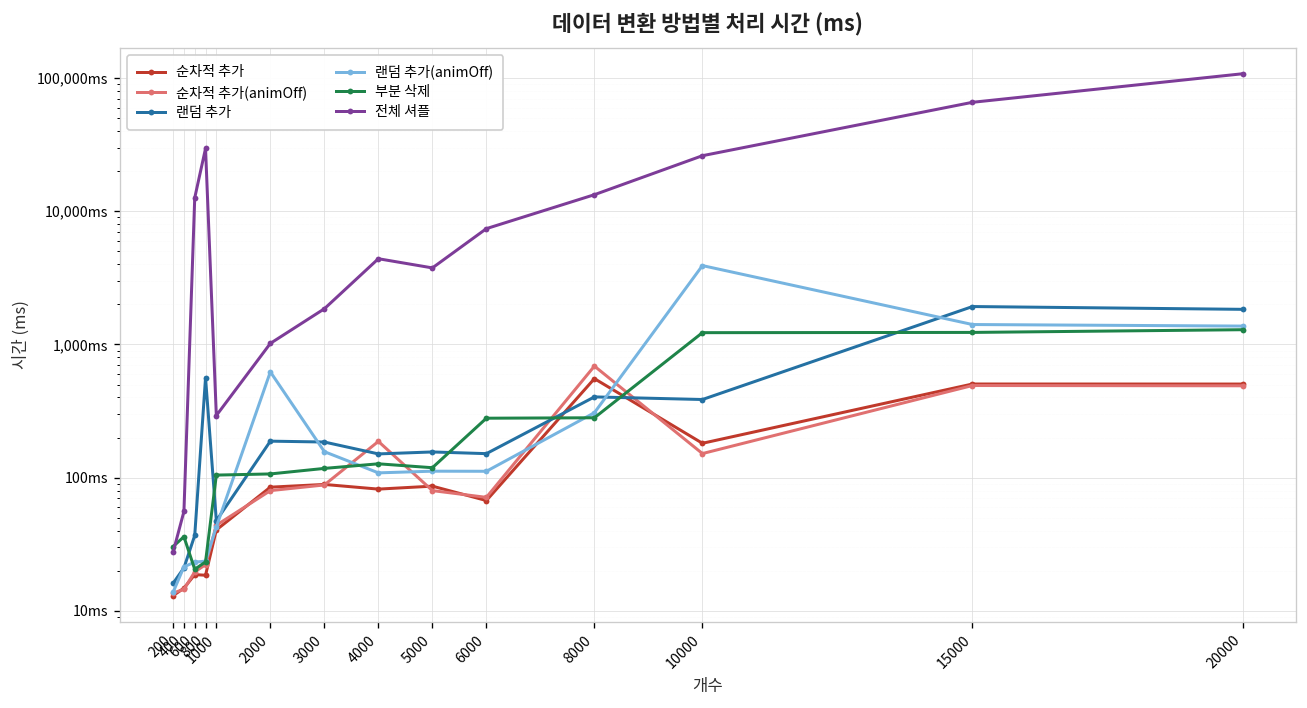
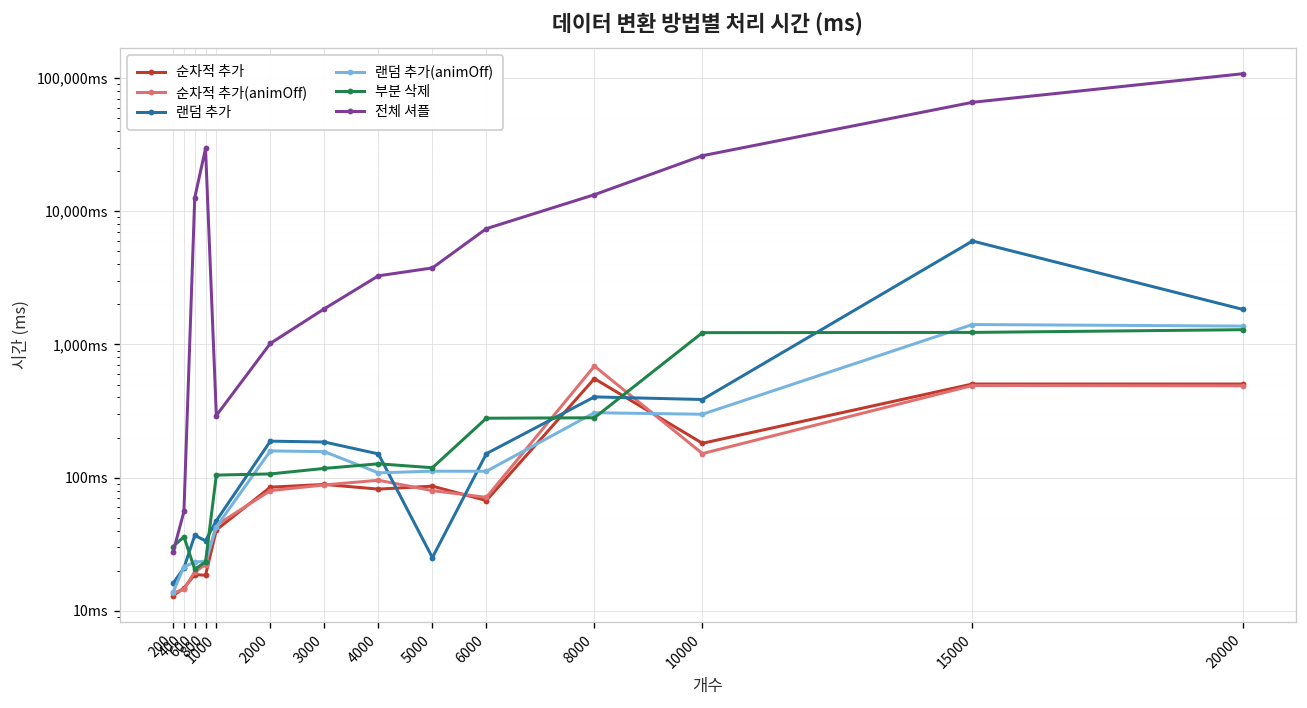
  {
    "순차적 추가": {
      "800": "19ms",
      "1000": "41ms",
      "2000": "80ms",
      "4000": "80ms",
      "5000": "90ms",
      "6000": "70ms",
      "8000": "600ms",
      "10000": "180ms"
    },
    "순차적 추가(animOff)": {
      "2000": "80ms",
-     "4000": "190ms",
+     "4000": "100ms",
      "5000": "80ms",
      "6000": "70ms",
      "8000": "700ms",
      "10000": "150ms"
    },
    "랜덤 추가": {
      "200": "16ms",
      "600": "37ms",
-     "800": "600ms",
+     "800": "34ms",
      "1000": "48ms",
      "2000": "190ms",
      "3000": "190ms",
      "4000": "150ms",
-     "5000": "160ms",
+     "5000": "25ms",
      "6000": "150ms",
      "8000": "400ms",
      "10000": "390ms",
-     "15000": "1,900ms",
+     "15000": "6,000ms",
      "20000": "1,800ms"
    },
    "랜덤 추가(animOff)": {
      "600": "23ms",
-     "2000": "600ms",
+     "2000": "160ms",
      "3000": "160ms",
      "4000": "110ms",
      "5000": "110ms",
      "6000": "110ms",
      "8000": "310ms",
-     "10000": "3,900ms",
+     "10000": "300ms",
      "15000": "1,400ms",
      "20000": "1,400ms"
    },
    "부분 삭제": {
      "200": "30ms",
      "400": "36ms",
      "1000": "100ms",
      "2000": "110ms",
      "3000": "120ms",
      "4000": "130ms",
      "5000": "120ms",
      "6000": "280ms",
      "8000": "280ms",
      "10000": "1,200ms",
      "15000": "1,200ms",
      "20000": "1,300ms"
    },
    "전체 셔플": {
      "200": "28ms",
      "400": "60ms",
      "600": "13,000ms",
      "800": "30,000ms",
      "1000": "290ms",
      "2000": "1,000ms",
      "3000": "1,900ms",
-     "4000": "4,400ms",
+     "4000": "3,300ms",
      "5000": "3,800ms",
      "6000": "7,000ms",
      "8000": "13,000ms",
      "10000": "26,000ms",
      "15000": "70,000ms",
      "20000": "110,000ms"
    }
  }
